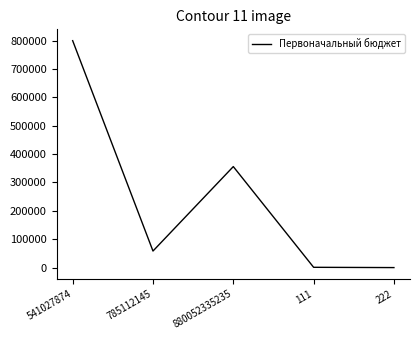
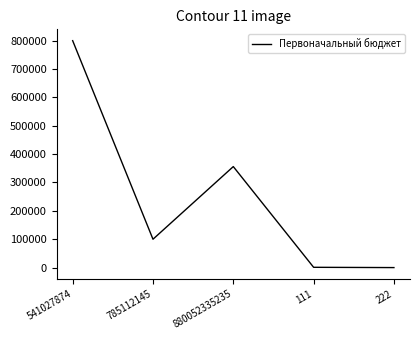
  {
    "541027874": 800000,
-   "785112145": 60000,
+   "785112145": 100000,
    "880052335235": 360000,
    "111": 0,
    "222": 0
  }
